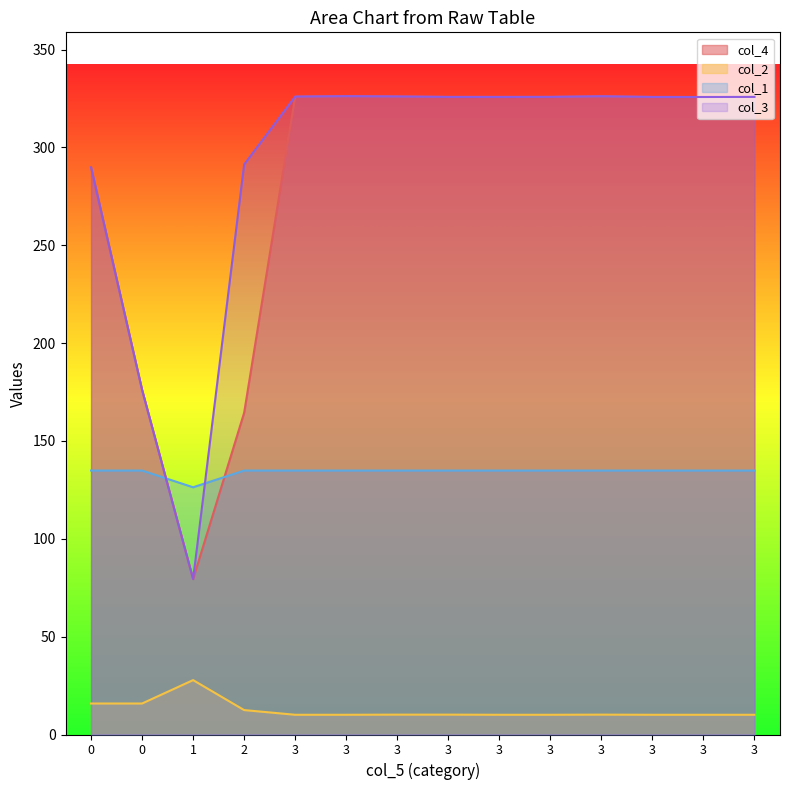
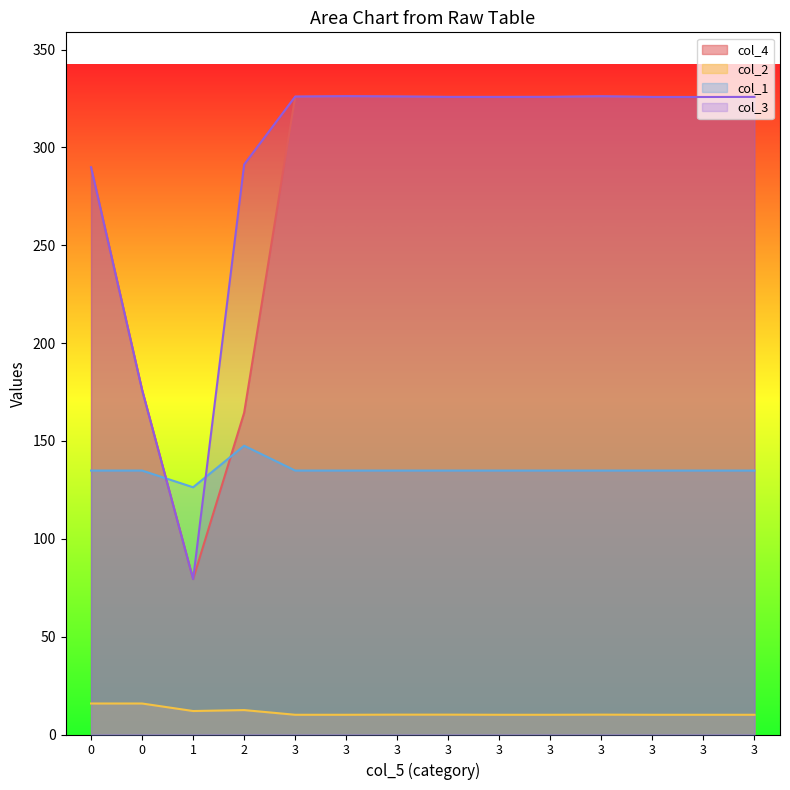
  {
    "col_4": {
      "2": 164
    },
    "col_2": {
-     "1": 28,
+     "1": 12,
      "2": 12
    },
    "col_1": {
      "1": 126,
-     "2": 135
+     "2": 148
    },
    "col_3": {
      "2": 291
    }
  }
